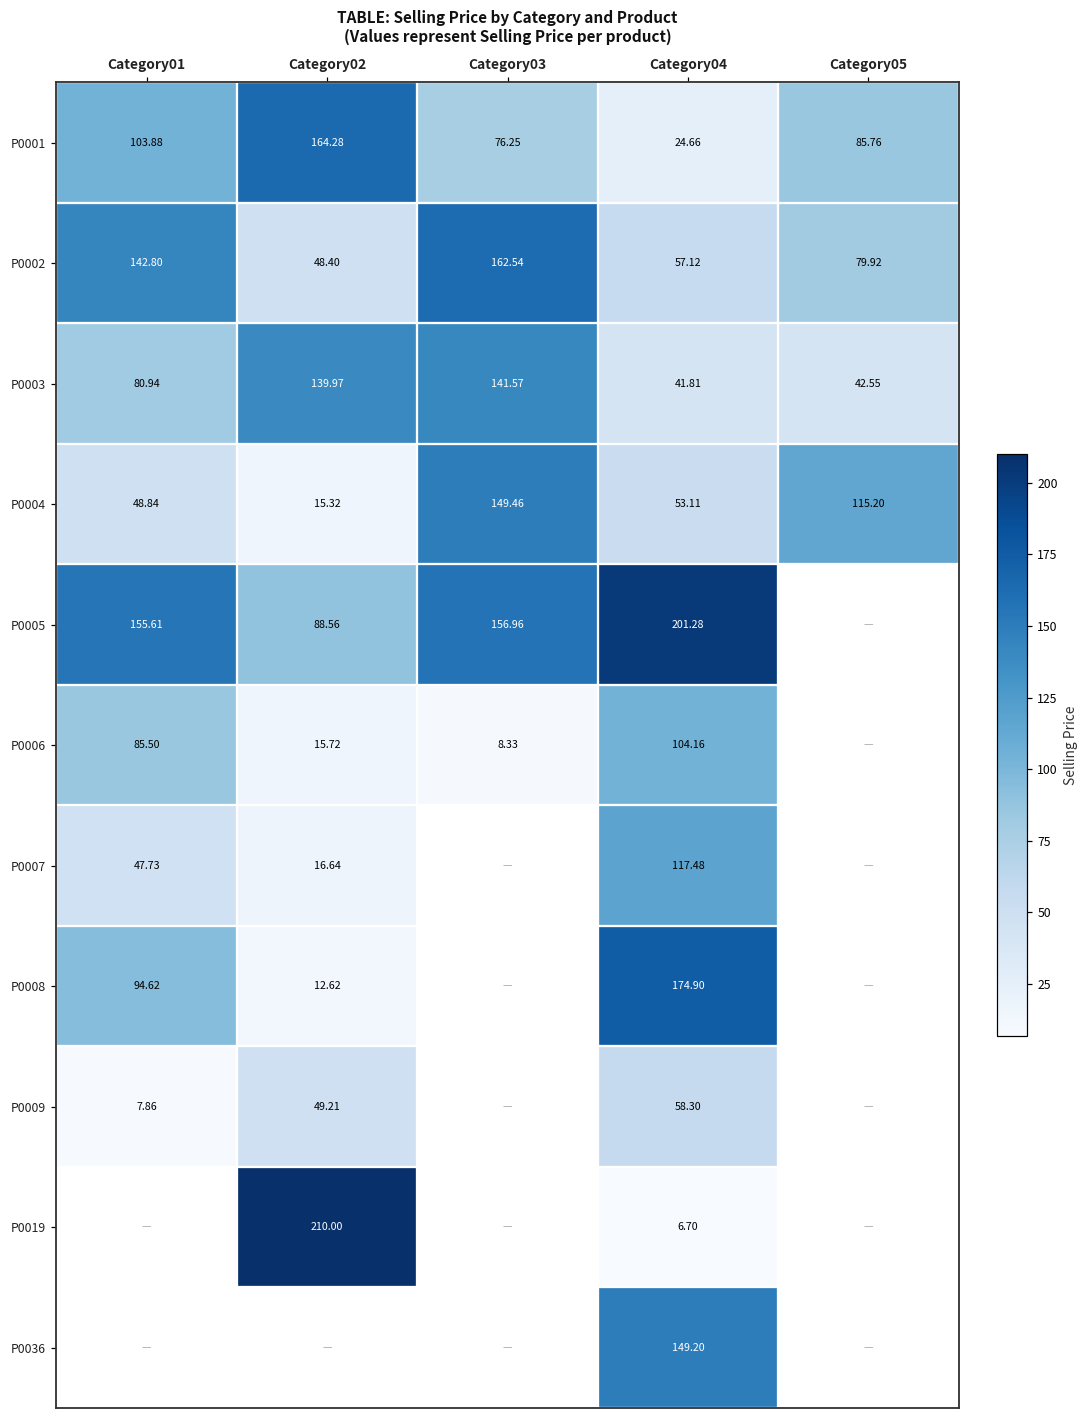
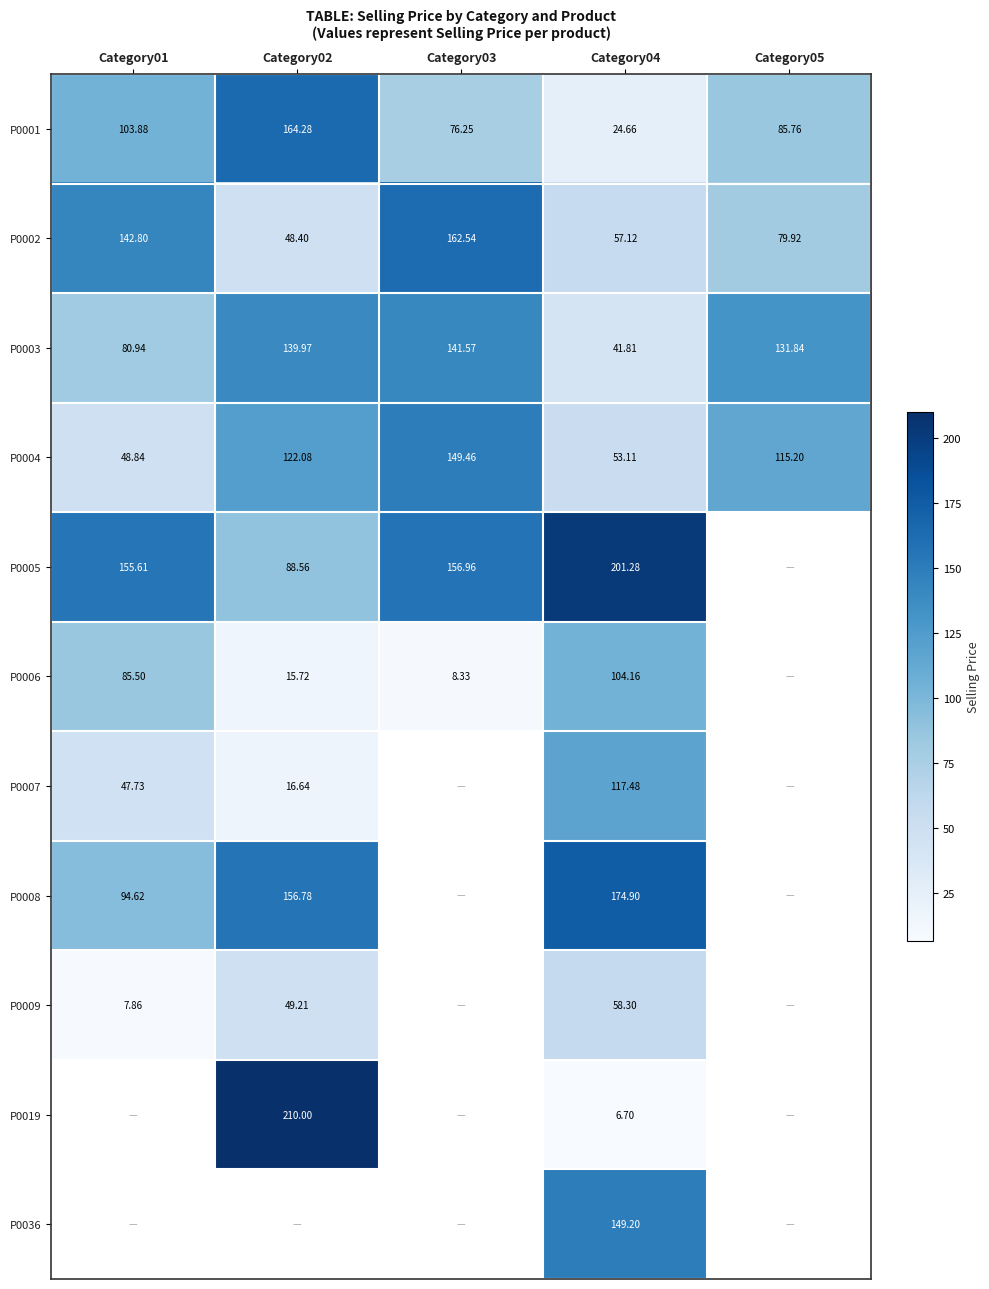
  {
    "P0001": {
      "Category01": 103.88,
      "Category02": 164.28,
      "Category03": 76.25,
      "Category04": 24.66,
      "Category05": 85.76
    },
    "P0002": {
      "Category01": 142.80,
      "Category02": 48.40,
      "Category03": 162.54,
      "Category04": 57.12,
      "Category05": 79.92
    },
    "P0003": {
      "Category01": 80.94,
      "Category02": 139.97,
      "Category03": 141.57,
      "Category04": 41.81,
-     "Category05": 42.55
+     "Category05": 131.84
    },
    "P0004": {
      "Category01": 48.84,
-     "Category02": 15.32,
+     "Category02": 122.08,
      "Category03": 149.46,
      "Category04": 53.11,
      "Category05": 115.20
    },
    "P0005": {
      "Category01": 155.61,
      "Category02": 88.56,
      "Category03": 156.96,
      "Category04": 201.28
    },
    "P0006": {
      "Category01": 85.50,
      "Category02": 15.72,
      "Category03": 8.33,
      "Category04": 104.16
    },
    "P0007": {
      "Category01": 47.73,
      "Category02": 16.64,
      "Category04": 117.48
    },
    "P0008": {
      "Category01": 94.62,
-     "Category02": 12.62,
+     "Category02": 156.78,
      "Category04": 174.90
    },
    "P0009": {
      "Category01": 7.86,
      "Category02": 49.21,
      "Category04": 58.30
    },
    "P0019": {
      "Category02": 210.00,
      "Category04": 6.70
    },
    "P0036": {
      "Category04": 149.20
    }
  }
